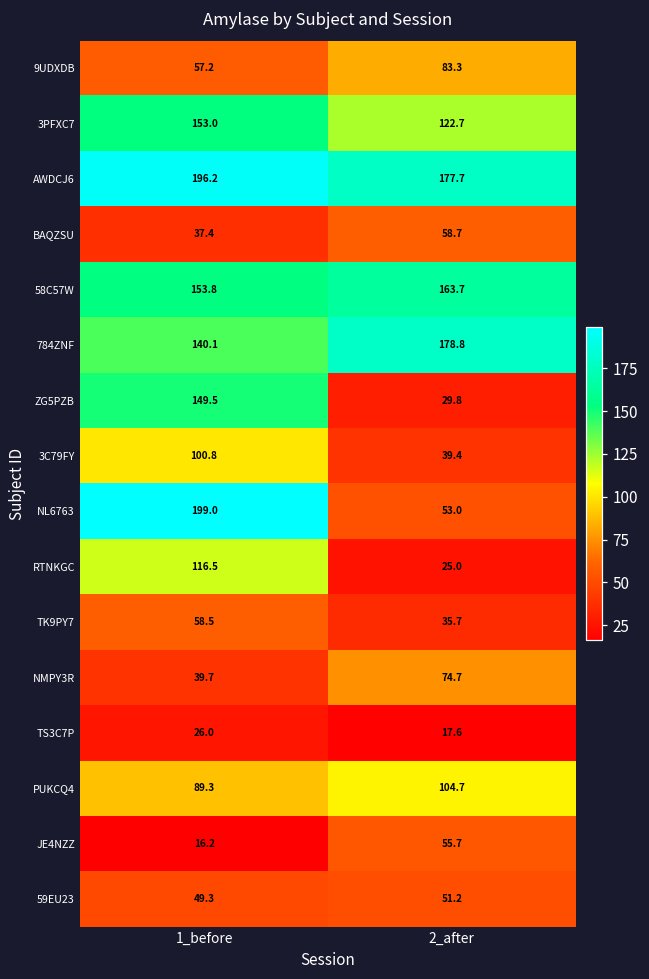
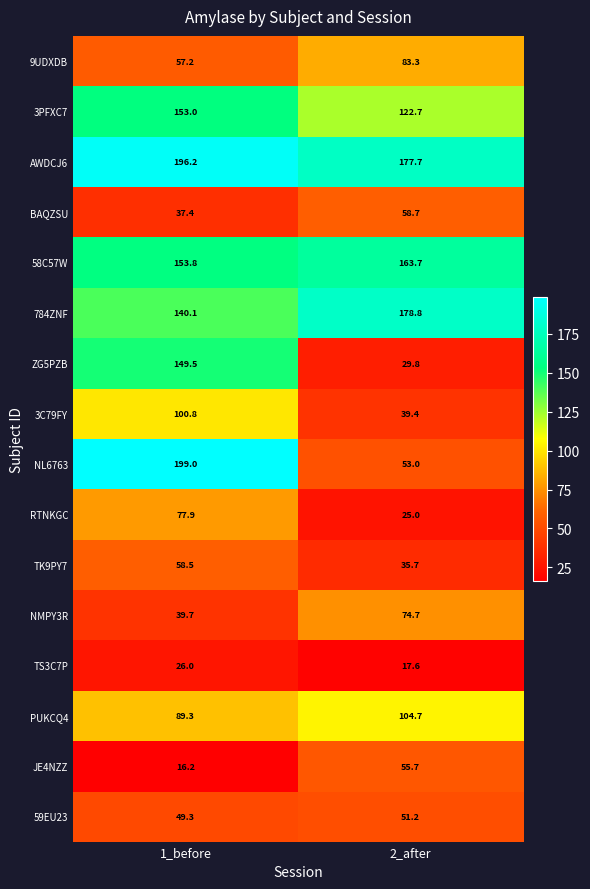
  {
    "RTNKGC": {
-     "1_before": 116.5
+     "1_before": 77.9
    }
  }
